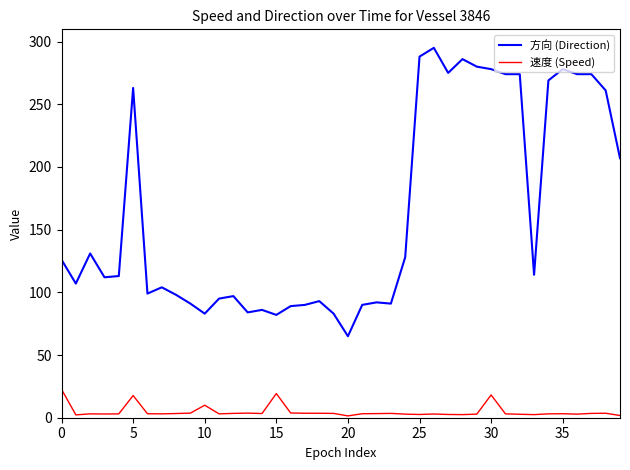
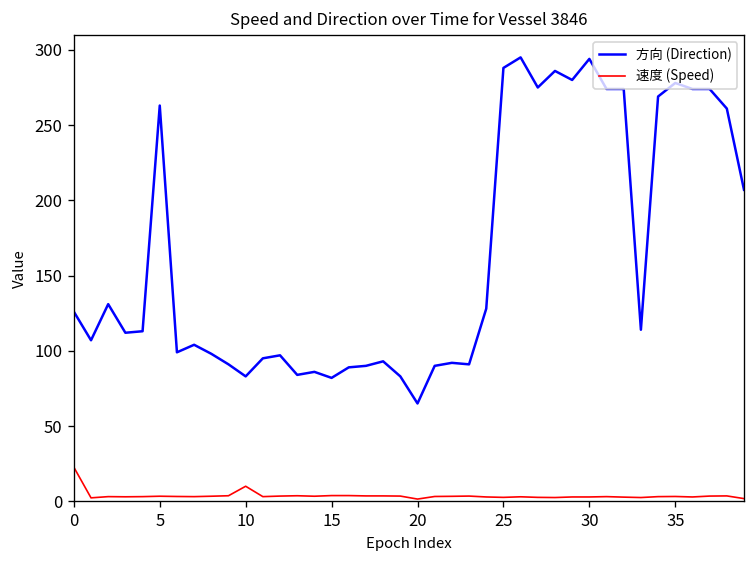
  {
    "方向 (Direction)": {
      "0": 126,
      "5": 263,
      "10": 83,
      "15": 82,
      "20": 65,
      "25": 288,
-     "30": 278
+     "30": 294
    },
    "速度 (Speed)": {
      "0": 23,
-     "5": 18,
+     "5": 3,
      "10": 10,
-     "15": 19,
+     "15": 4,
      "20": 1,
      "25": 3,
-     "30": 18,
+     "30": 3,
      "35": 3
    }
  }
